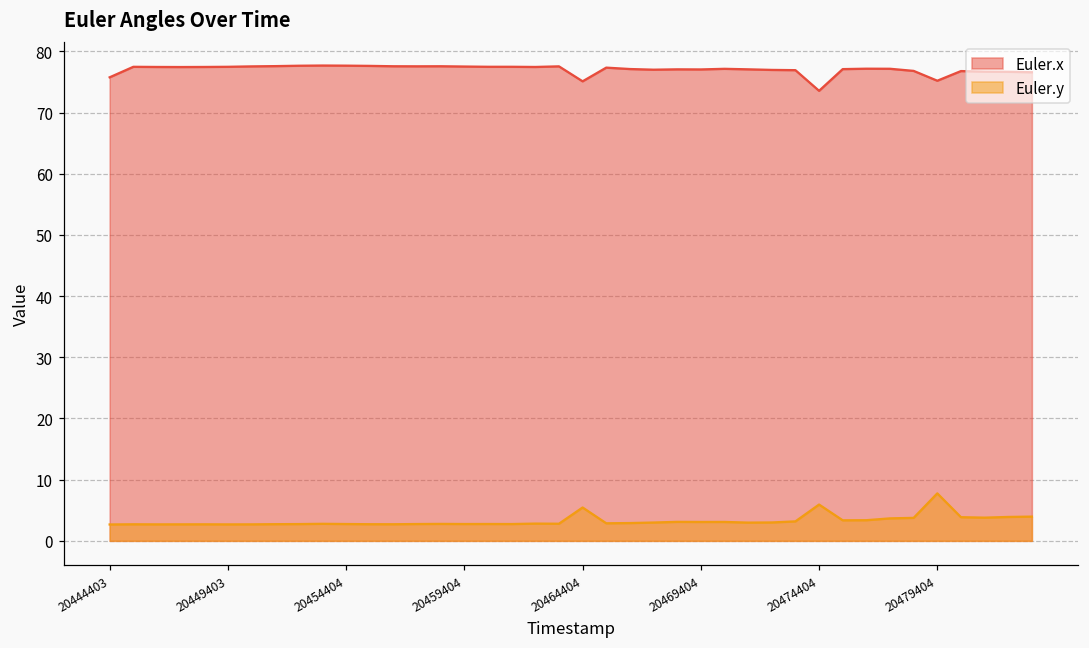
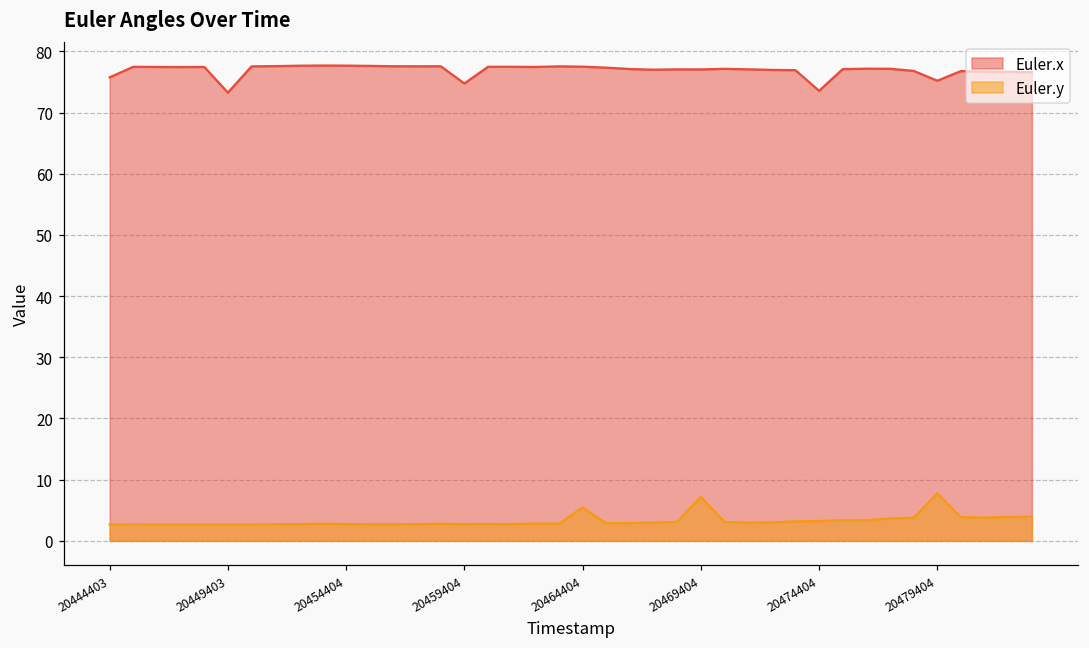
  {
    "Euler.x": {
      "20444403": 76,
-     "20449403": 77,
+     "20449403": 73,
      "20454404": 78,
-     "20459404": 78,
-     "20464404": 75,
+     "20459404": 75,
+     "20464404": 77,
      "20469404": 77,
      "20474404": 74,
      "20479404": 75
    },
    "Euler.y": {
      "20444403": 3,
      "20449403": 3,
      "20454404": 3,
      "20459404": 3,
      "20464404": 5,
-     "20469404": 3,
-     "20474404": 6,
+     "20469404": 7,
+     "20474404": 3,
      "20479404": 8
    }
  }
